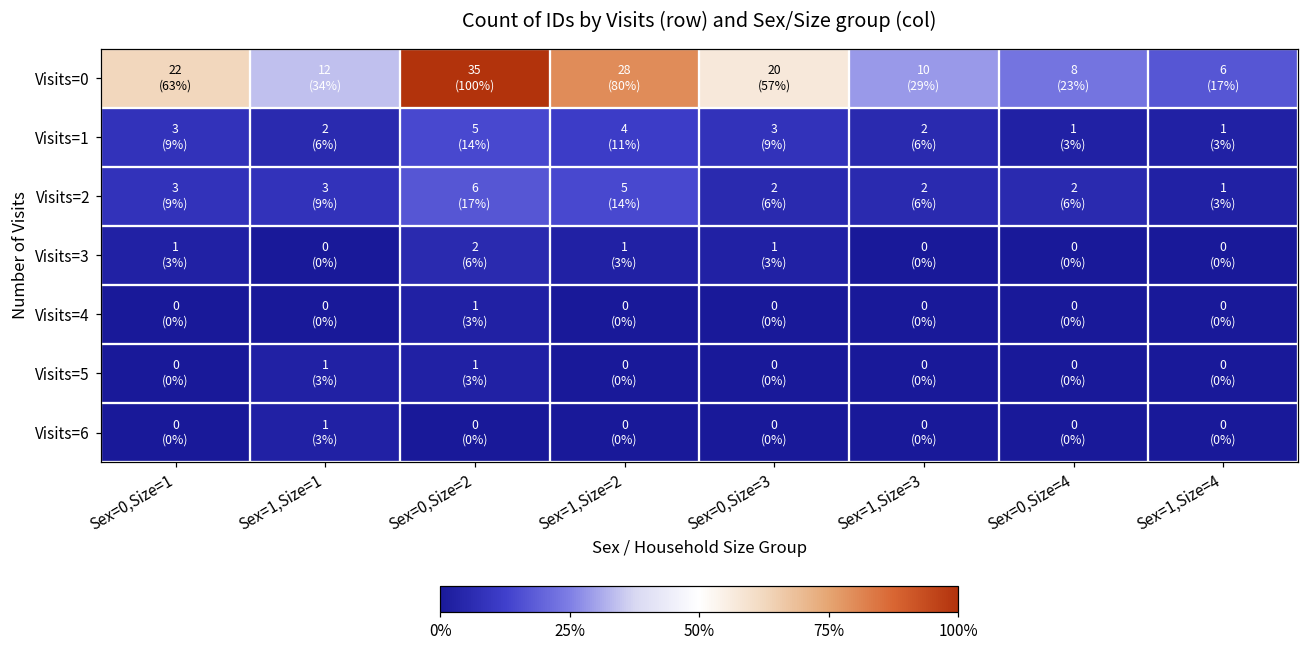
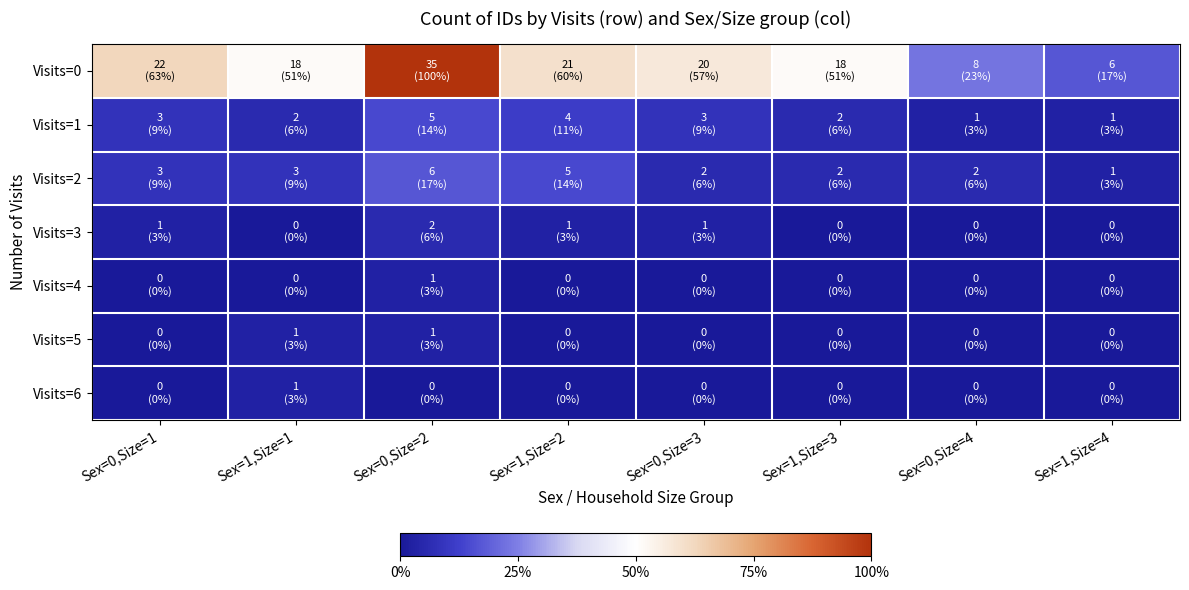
  {
    "Visits=0": {
-     "Sex=1,Size=1": "12 (34%)",
-     "Sex=1,Size=2": "28 (80%)",
-     "Sex=1,Size=3": "10 (29%)"
+     "Sex=1,Size=1": "18 (51%)",
+     "Sex=1,Size=2": "21 (60%)",
+     "Sex=1,Size=3": "18 (51%)"
    }
  }
